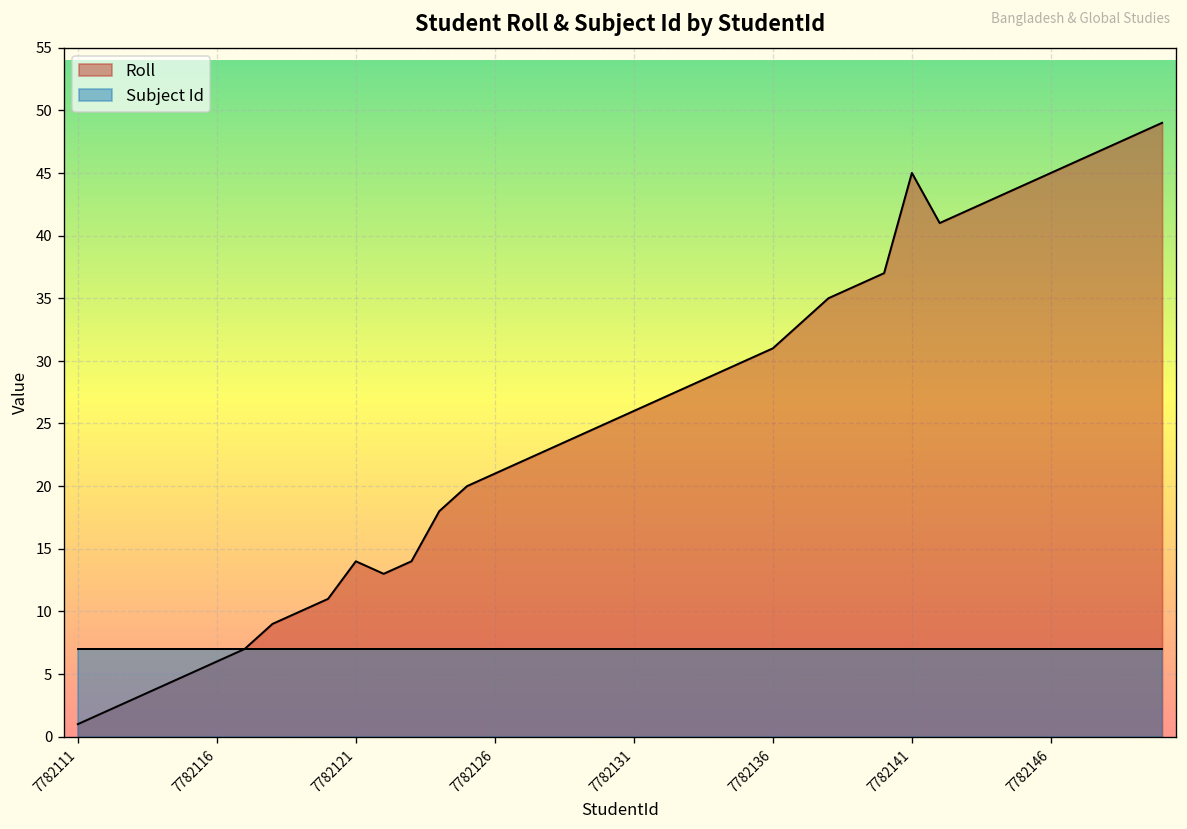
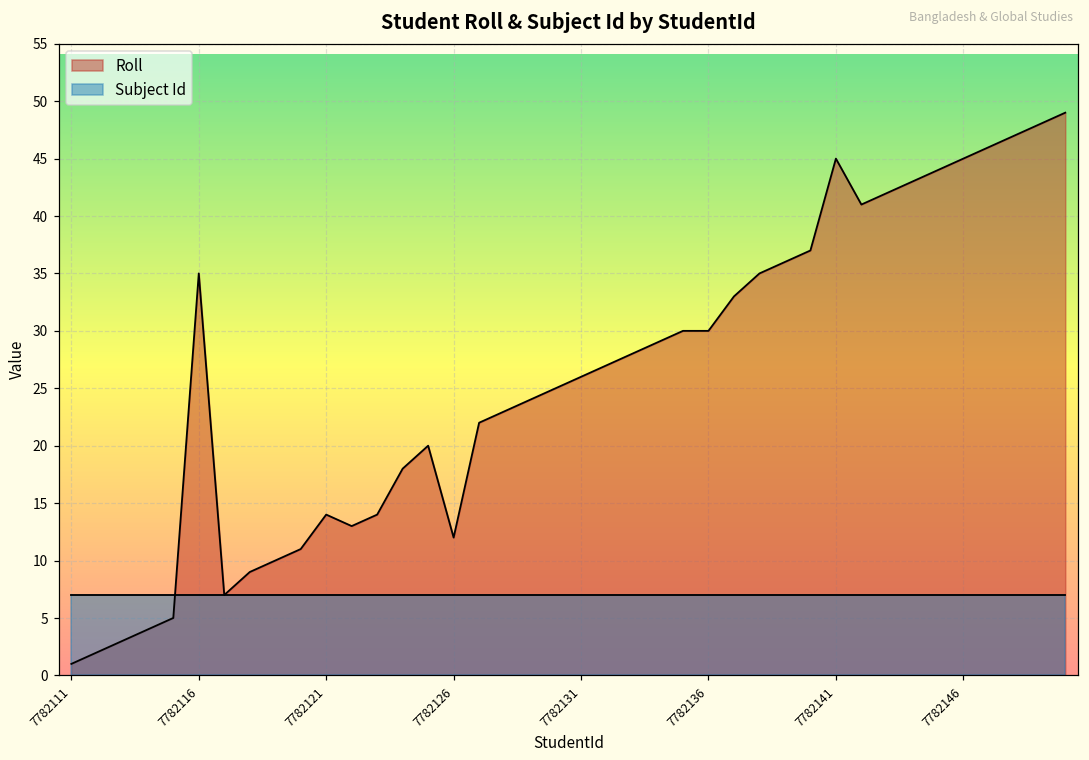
  {
    "Roll": {
      "7782111": 1,
-     "7782116": 6,
+     "7782116": 35,
      "7782121": 14,
-     "7782126": 21,
+     "7782126": 12,
      "7782131": 26,
-     "7782136": 31,
+     "7782136": 30,
      "7782141": 45,
      "7782146": 45
    },
    "Subject Id": {
      "7782111": 7,
      "7782116": 7,
      "7782121": 7,
      "7782126": 7,
      "7782131": 7,
      "7782136": 7,
      "7782141": 7,
      "7782146": 7
    }
  }
